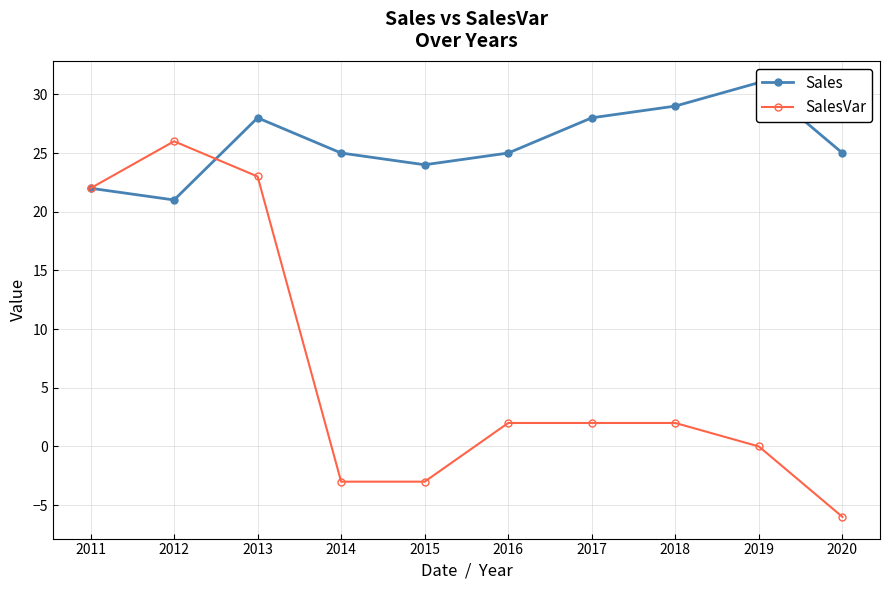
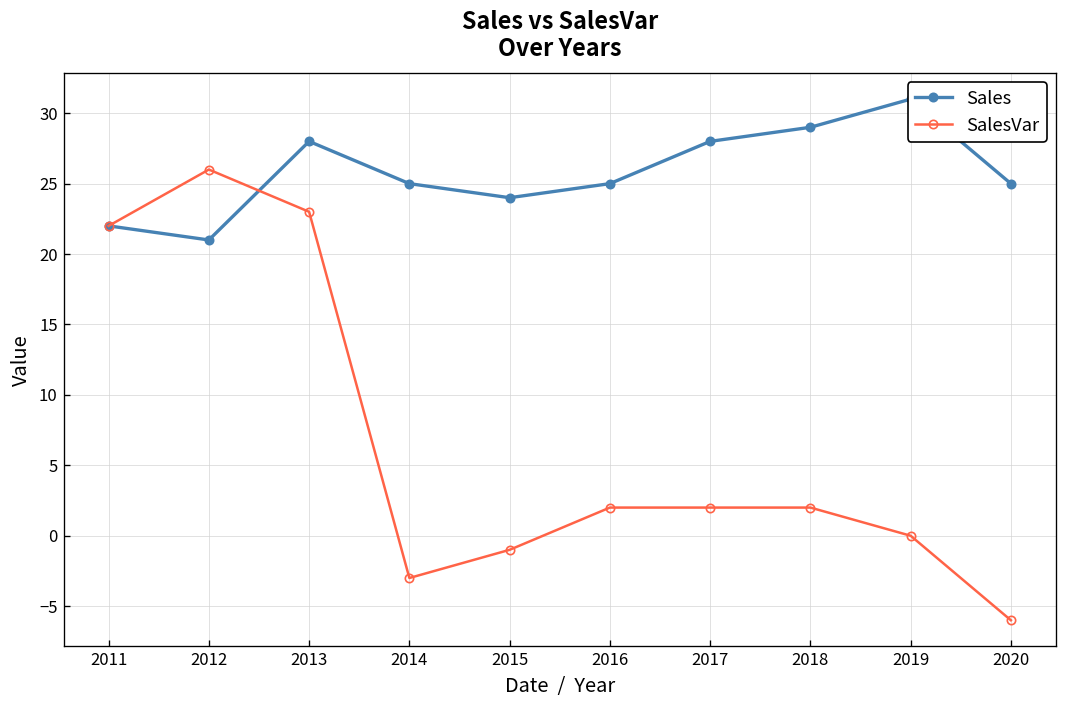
  {
    "Sales": {
      "2012": 21,
      "2013": 28,
      "2014": 25,
      "2015": 24,
      "2016": 25,
      "2017": 28,
      "2018": 29,
      "2020": 25
    },
    "SalesVar": {
      "2012": 26,
      "2013": 23,
      "2014": -3,
-     "2015": -3,
+     "2015": -1,
      "2016": 2,
      "2017": 2,
      "2018": 2,
      "2019": 0,
      "2020": -6
    }
  }
